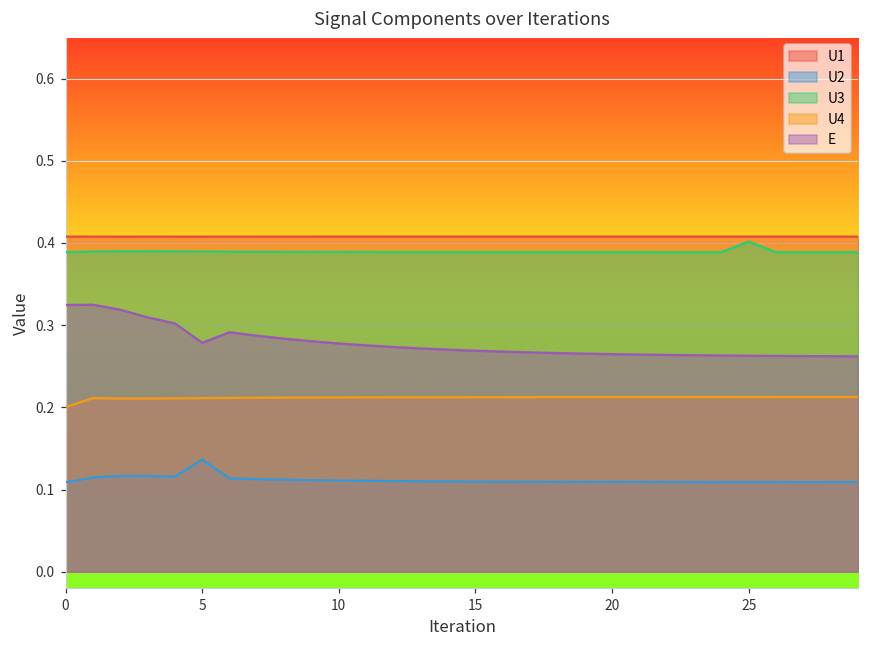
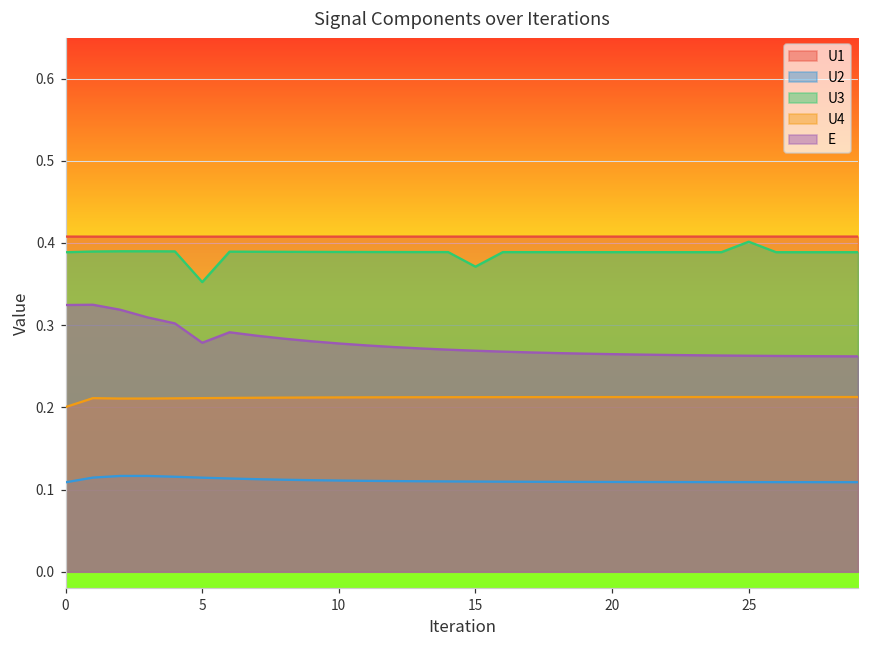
  {
    "U1": {
      "0": 0.41,
      "5": 0.41,
      "10": 0.41,
      "15": 0.41,
      "20": 0.41,
      "25": 0.41
    },
    "U2": {
      "0": 0.11,
-     "5": 0.14,
+     "5": 0.11,
      "10": 0.11,
      "15": 0.11,
      "20": 0.11,
      "25": 0.11
    },
    "U3": {
      "0": 0.39,
-     "5": 0.39,
+     "5": 0.35,
      "10": 0.39,
-     "15": 0.39,
+     "15": 0.37,
      "20": 0.39,
      "25": 0.40
    },
    "U4": {
      "0": 0.20,
      "5": 0.21,
      "10": 0.21,
      "15": 0.21,
      "20": 0.21,
      "25": 0.21
    },
    "E": {
      "0": 0.32,
      "5": 0.28,
      "10": 0.28,
      "15": 0.27,
      "20": 0.26,
      "25": 0.26
    }
  }
